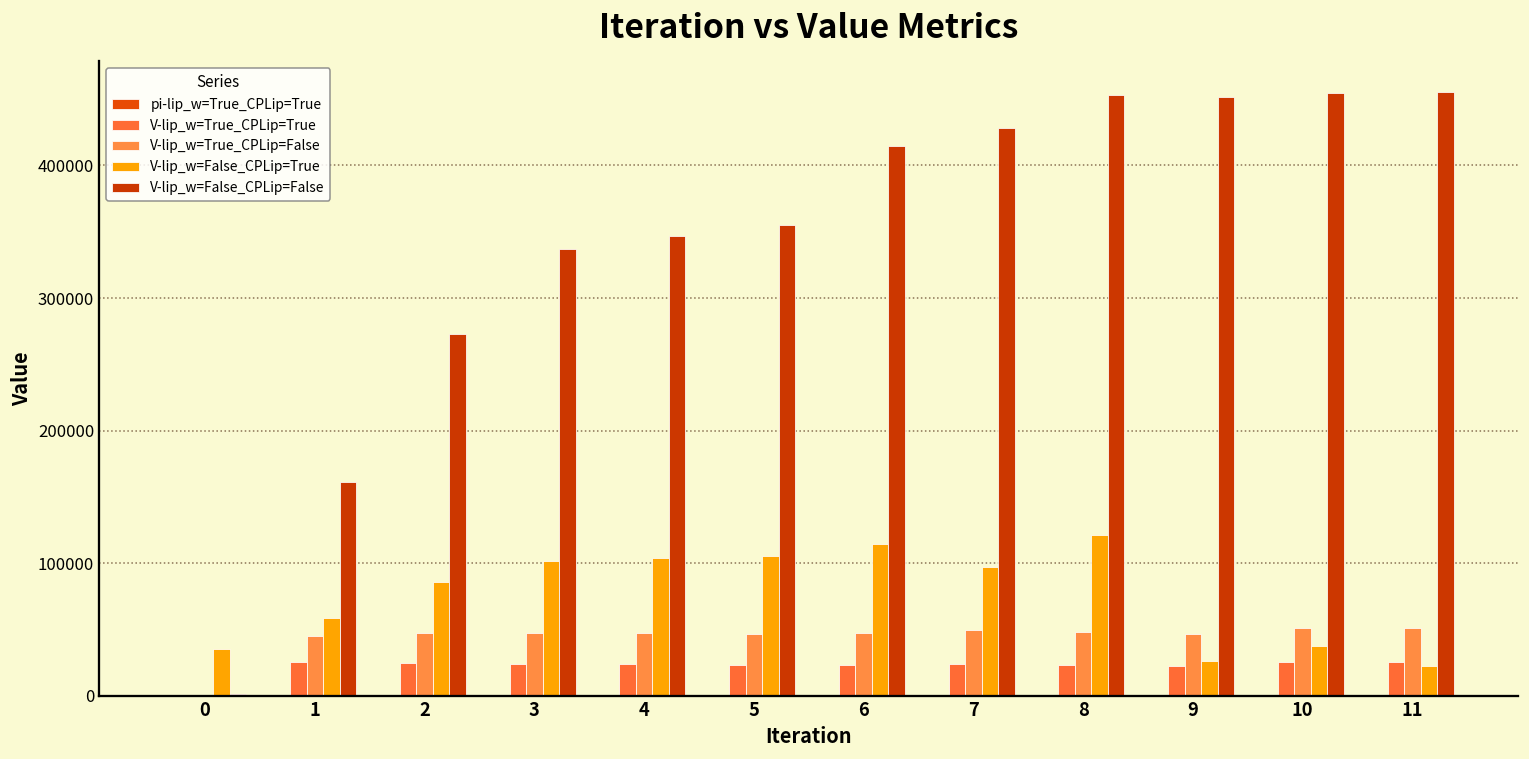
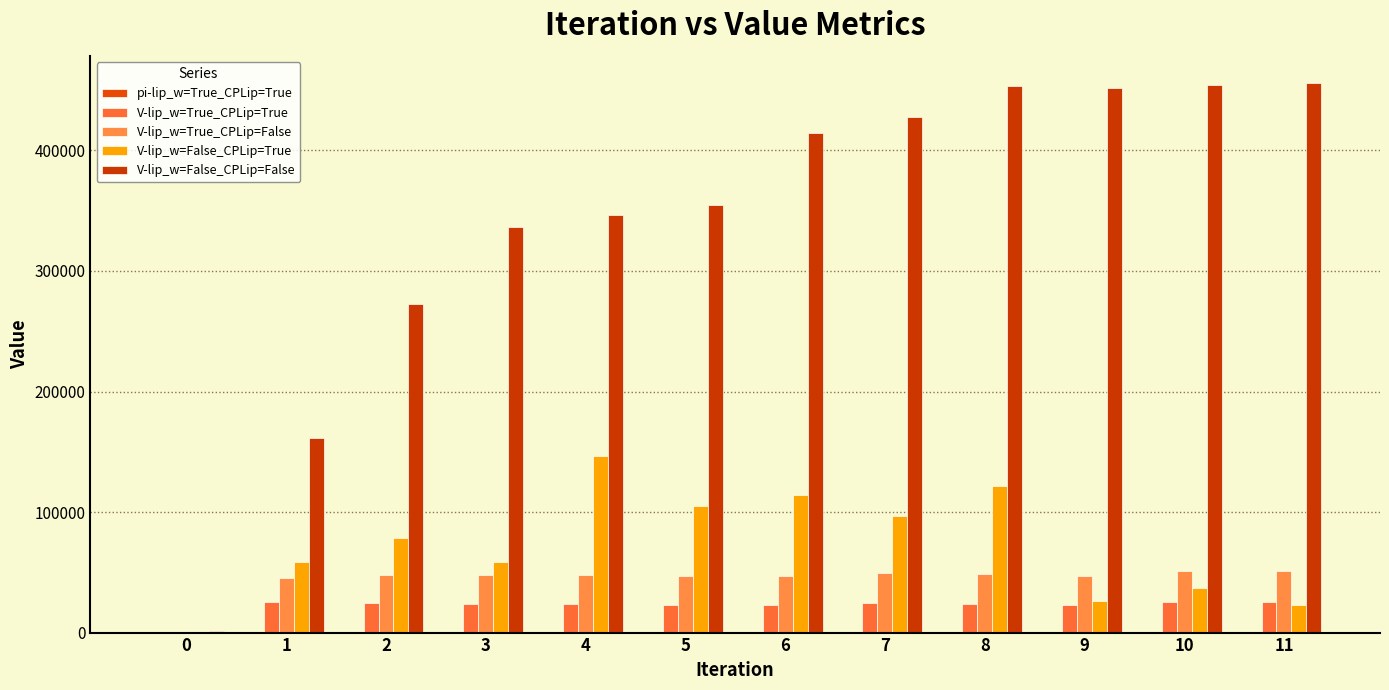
  {
    "V-lip_w=False_CPLip=True": {
-     "0": 36000,
+     "0": 0,
      "1": 59000,
-     "2": 86000,
-     "3": 102000,
-     "4": 104000,
+     "2": 79000,
+     "3": 59000,
+     "4": 147000,
      "5": 105000,
      "6": 114000,
      "7": 97000,
      "8": 121000,
      "9": 26000,
      "10": 37000,
      "11": 23000
    }
  }
